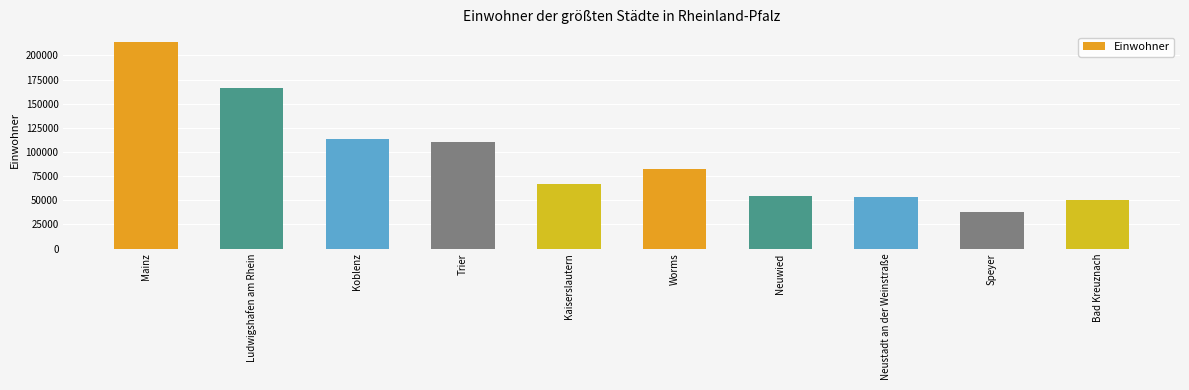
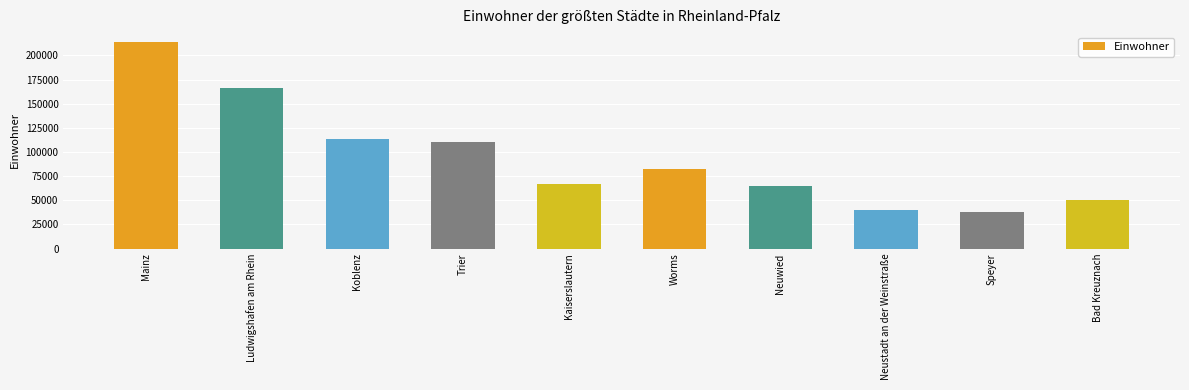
  {
    "Mainz": 210000,
    "Ludwigshafen am Rhein": 170000,
    "Koblenz": 110000,
    "Trier": 110000,
    "Kaiserslautern": 70000,
    "Worms": 80000,
-   "Neuwied": 50000,
-   "Neustadt an der Weinstraße": 50000,
+   "Neuwied": 60000,
+   "Neustadt an der Weinstraße": 40000,
    "Speyer": 40000,
    "Bad Kreuznach": 50000
  }
